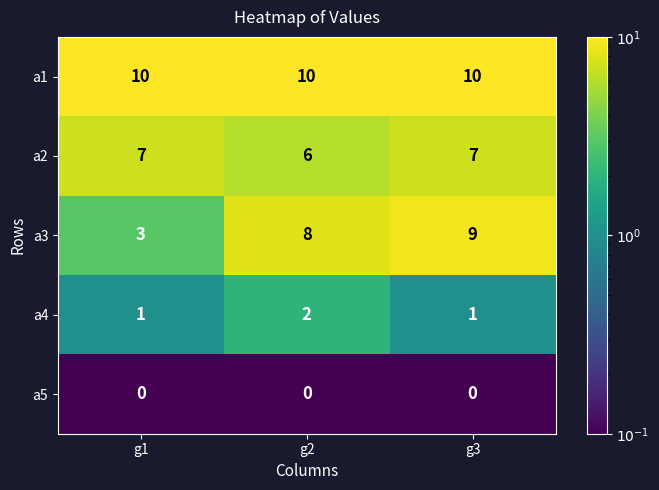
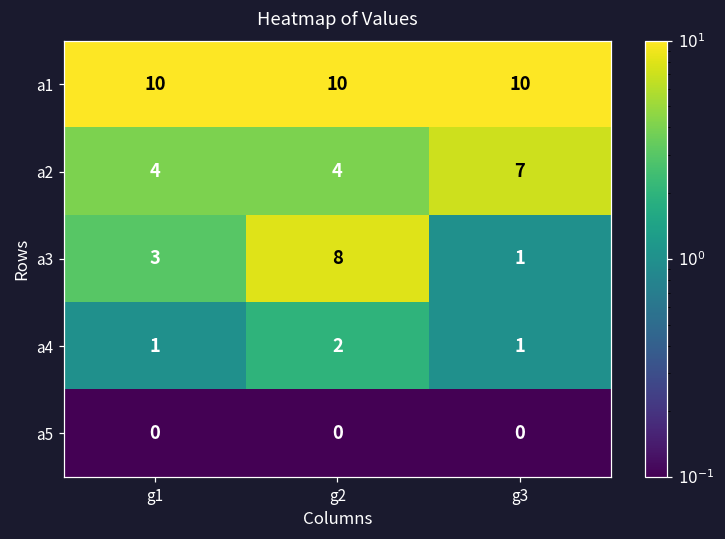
  {
    "a1": {
      "g1": 10,
      "g2": 10,
      "g3": 10
    },
    "a2": {
-     "g1": 7,
-     "g2": 6,
+     "g1": 4,
+     "g2": 4,
      "g3": 7
    },
    "a3": {
      "g1": 3,
      "g2": 8,
-     "g3": 9
+     "g3": 1
    },
    "a4": {
      "g1": 1,
      "g2": 2,
      "g3": 1
    },
    "a5": {
      "g1": 0,
      "g2": 0,
      "g3": 0
    }
  }
